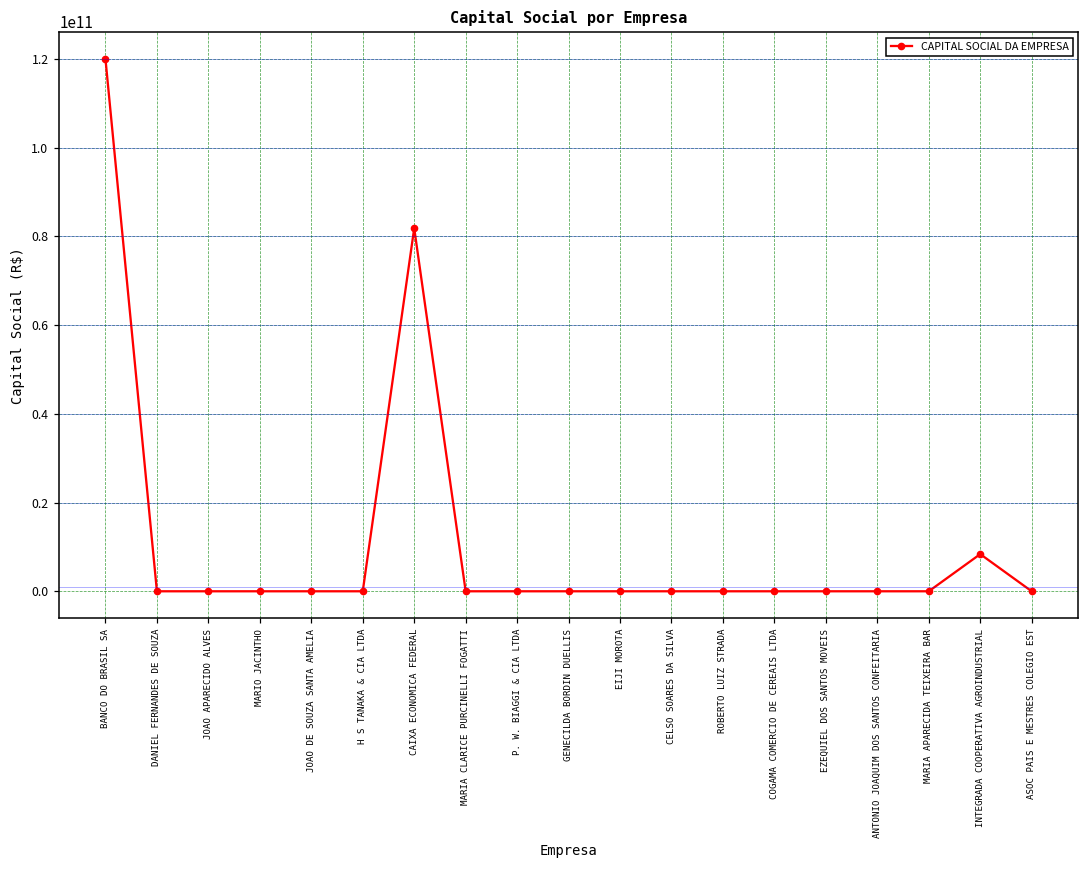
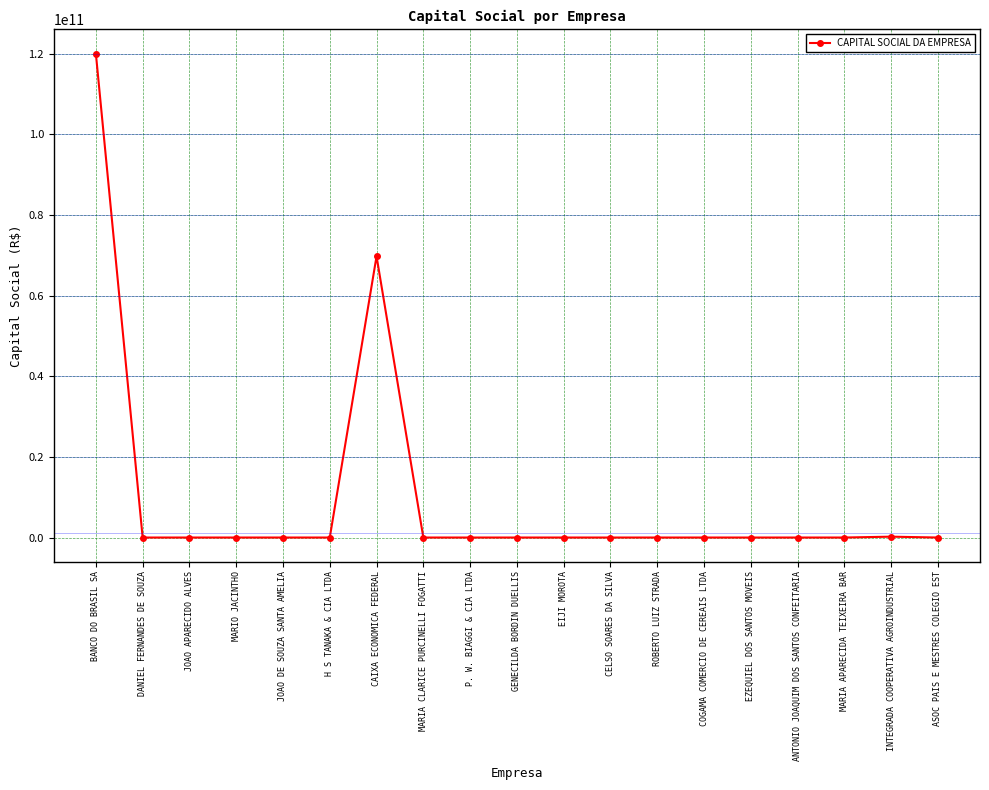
  {
    "BANCO DO BRASIL SA": 120000000000,
    "DANIEL FERNANDES DE SOUZA": 0,
    "JOAO APARECIDO ALVES": 0,
    "MARIO JACINTHO": 0,
    "JOAO DE SOUZA SANTA AMELIA": 0,
    "H S TANAKA & CIA LTDA": 0,
-   "CAIXA ECONOMICA FEDERAL": 82000000000,
+   "CAIXA ECONOMICA FEDERAL": 70000000000,
    "MARIA CLARICE PURCINELLI FOGATTI": 0,
    "P. W. BIAGGI & CIA LTDA": 0,
    "GENECILDA BORDIN DUELLIS": 0,
    "EIJI MOROTA": 0,
    "CELSO SOARES DA SILVA": 0,
    "ROBERTO LUIZ STRADA": 0,
    "COGAMA COMERCIO DE CEREAIS LTDA": 0,
    "EZEQUIEL DOS SANTOS MOVEIS": 0,
    "ANTONIO JOAQUIM DOS SANTOS CONFEITARIA": 0,
    "MARIA APARECIDA TEIXEIRA BAR": 0,
-   "INTEGRADA COOPERATIVA AGROINDUSTRIAL": 8000000000,
+   "INTEGRADA COOPERATIVA AGROINDUSTRIAL": 0,
    "ASOC PAIS E MESTRES COLEGIO EST": 0
  }
